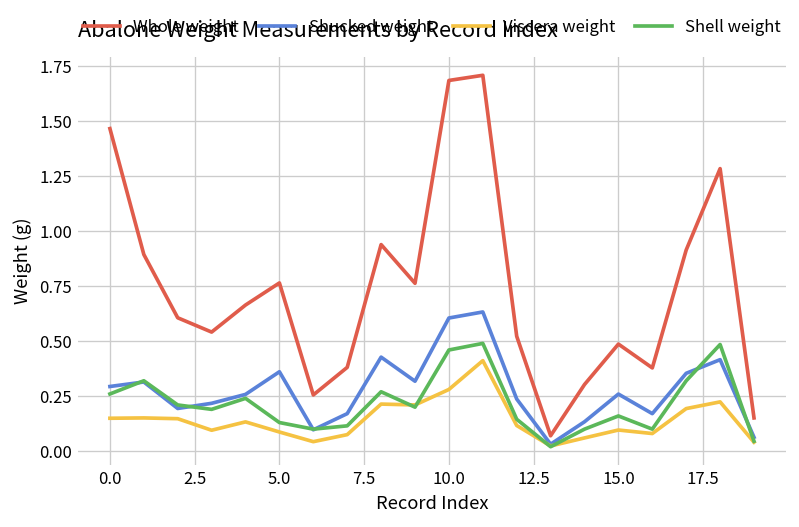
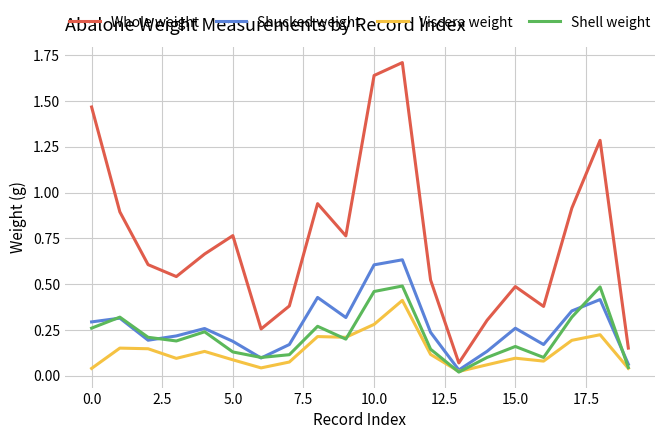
  {
    "Whole weight": {
      "0.0": 1.47,
      "5.0": 0.77,
-     "10.0": 1.69,
+     "10.0": 1.64,
      "15.0": 0.49
    },
    "Shucked weight": {
      "0.0": 0.29,
-     "5.0": 0.36,
+     "5.0": 0.19,
      "10.0": 0.61,
      "15.0": 0.26
    },
    "Viscera weight": {
-     "0.0": 0.15,
+     "0.0": 0.04,
      "5.0": 0.09,
      "10.0": 0.28,
      "15.0": 0.10
    },
    "Shell weight": {
      "0.0": 0.26,
      "5.0": 0.13,
      "10.0": 0.46,
      "15.0": 0.16
    }
  }
